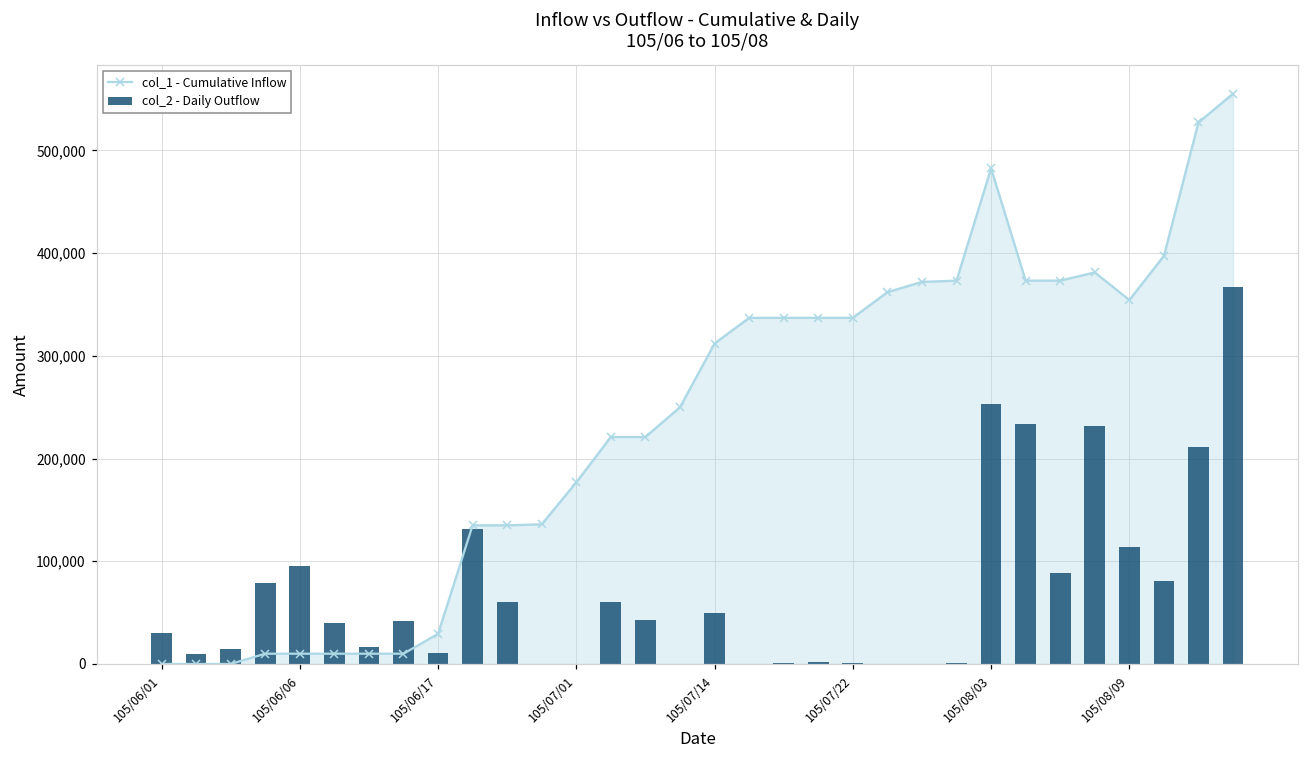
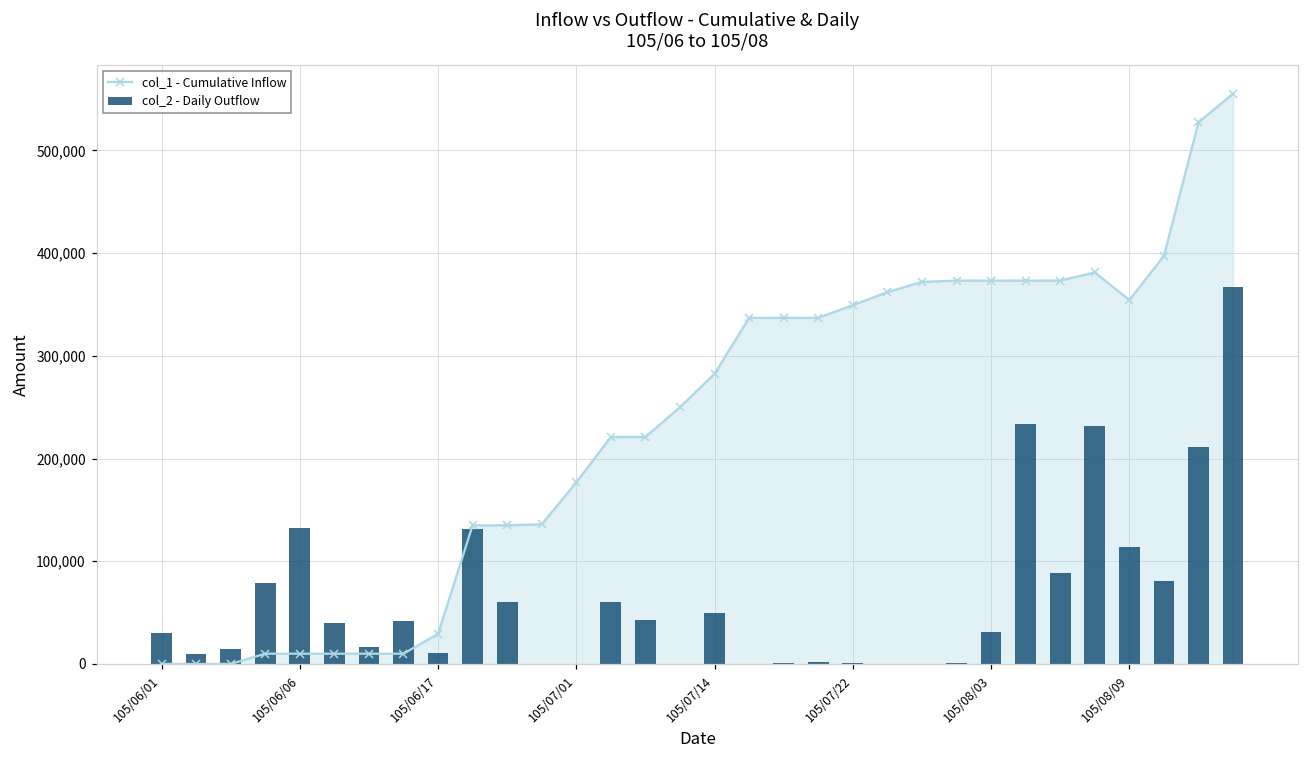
  {
    "col_1 - Cumulative Inflow": {
      "105/06/01": "0",
      "105/06/06": "10,000",
      "105/06/17": "30,000",
      "105/07/01": "180,000",
-     "105/07/14": "310,000",
-     "105/07/22": "340,000",
-     "105/08/03": "480,000",
+     "105/07/14": "280,000",
+     "105/07/22": "350,000",
+     "105/08/03": "370,000",
      "105/08/09": "350,000"
    },
    "col_2 - Daily Outflow": {
      "105/06/01": "30,000",
-     "105/06/06": "100,000",
+     "105/06/06": "130,000",
      "105/06/17": "10,000",
      "105/07/01": "0",
      "105/07/14": "50,000",
-     "105/08/03": "250,000",
+     "105/08/03": "30,000",
      "105/08/09": "110,000"
    }
  }
